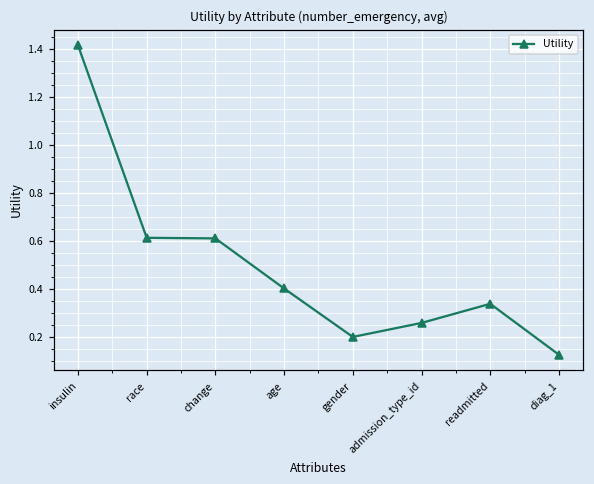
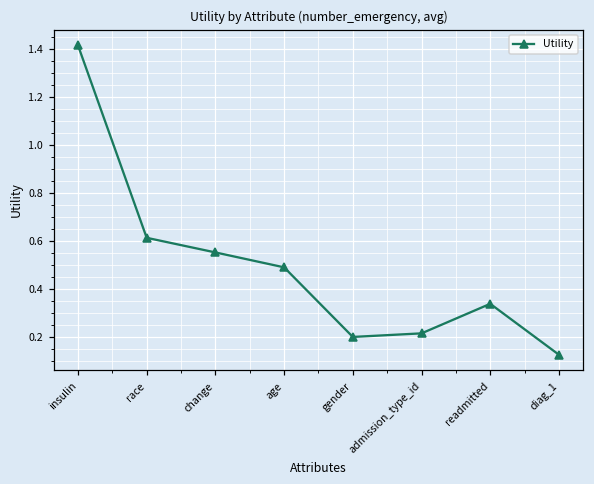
  {
    "insulin": 1.41,
    "race": 0.61,
-   "change": 0.61,
-   "age": 0.40,
+   "change": 0.55,
+   "age": 0.49,
    "gender": 0.20,
-   "admission_type_id": 0.26,
+   "admission_type_id": 0.21,
    "readmitted": 0.34,
    "diag_1": 0.12
  }
